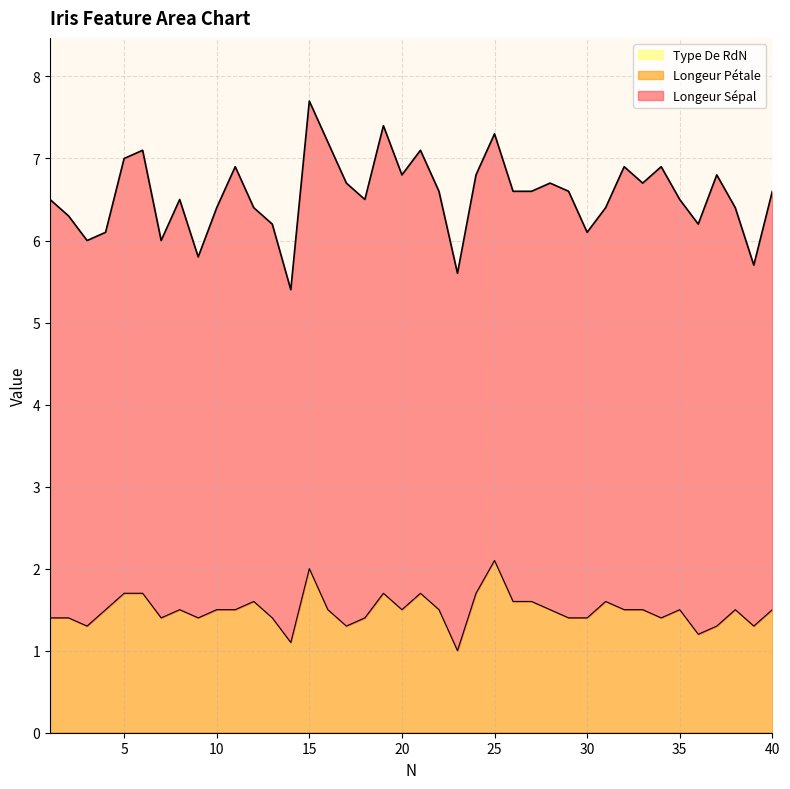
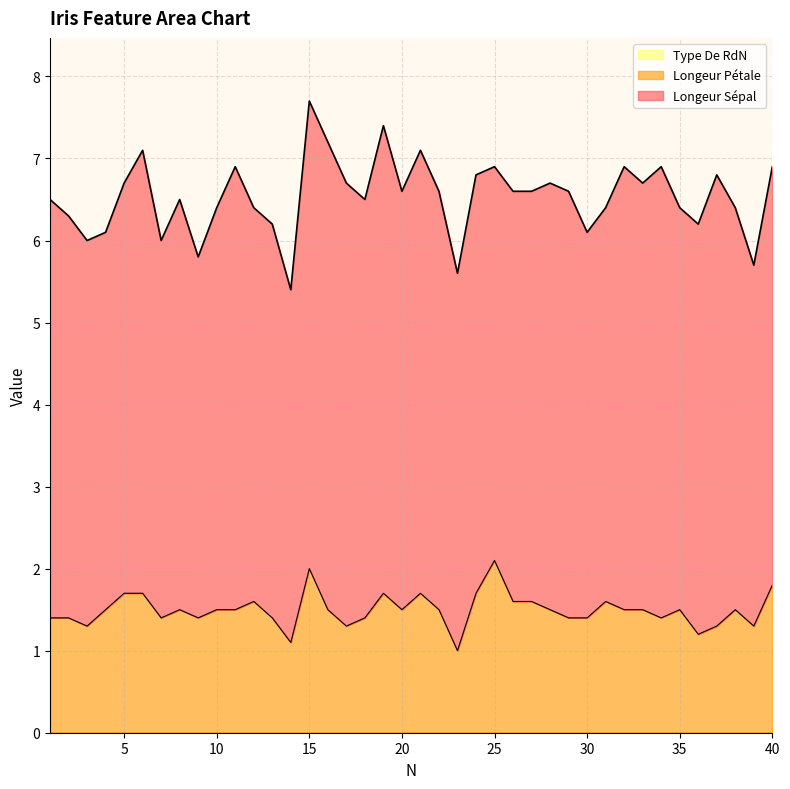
  {
    "Type De RdN": {
      "5": 0.0,
      "10": 0.0,
      "15": 0.0,
      "20": 0.0,
      "25": 0.0,
      "30": 0.0,
      "35": 0.0,
      "40": 0.0
    },
    "Longeur Pétale": {
      "5": 1.7,
      "10": 1.5,
      "15": 2.0,
      "20": 1.5,
      "25": 2.1,
      "30": 1.4,
      "35": 1.5,
-     "40": 1.5
+     "40": 1.8
    },
    "Longeur Sépal": {
-     "5": 5.3,
+     "5": 5.0,
      "10": 4.9,
      "15": 5.7,
-     "20": 5.3,
-     "25": 5.2,
+     "20": 5.1,
+     "25": 4.8,
      "30": 4.7,
-     "35": 5.0,
+     "35": 4.9,
      "40": 5.1
    }
  }
